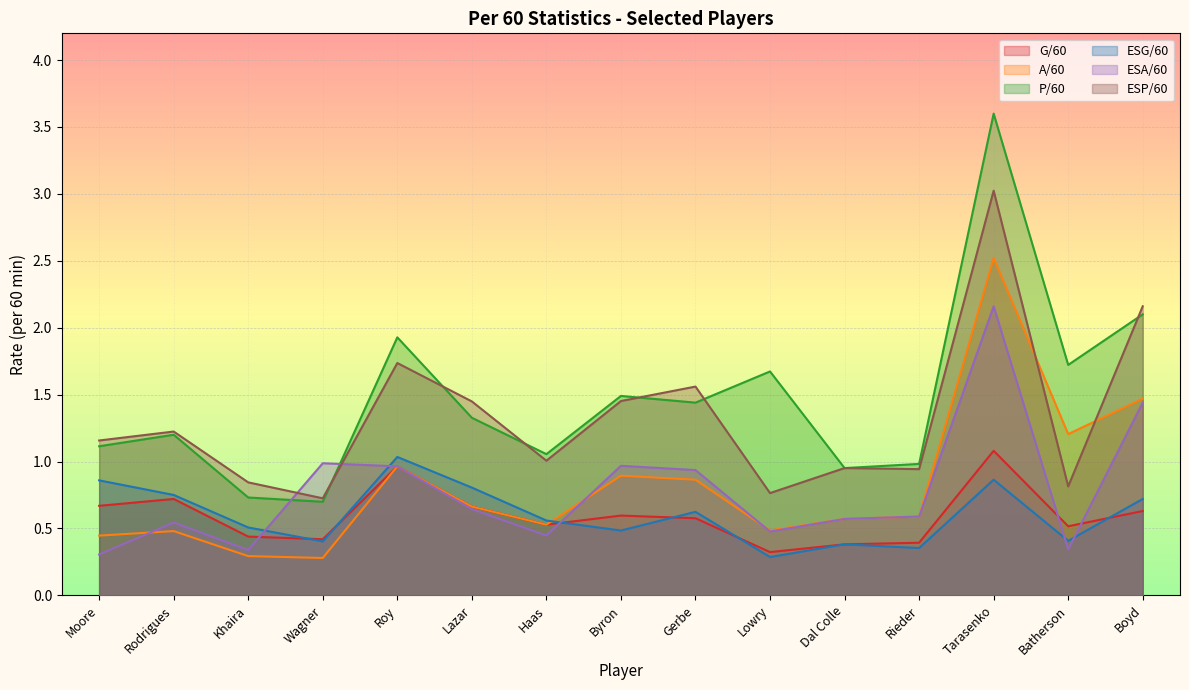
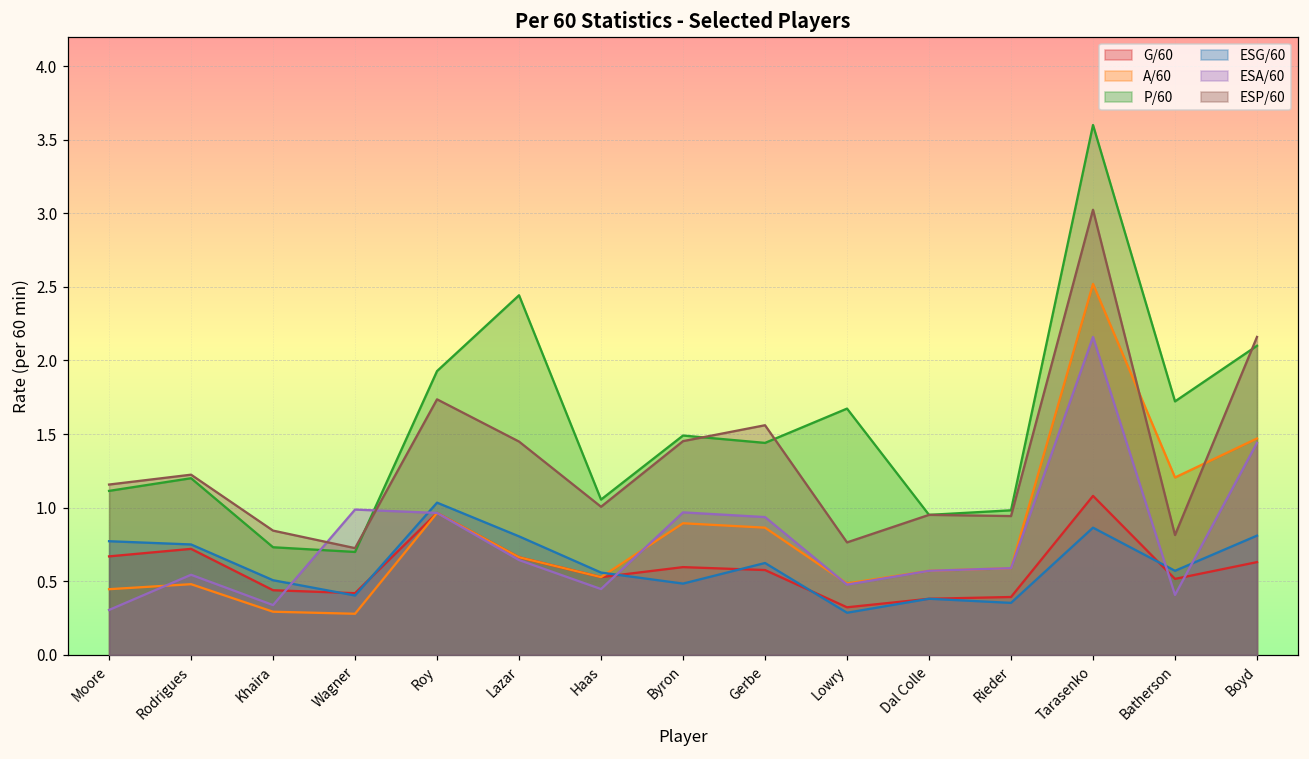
  {
    "P/60": {
      "Moore": 1.11,
      "Rodrigues": 1.20,
      "Khaira": 0.73,
      "Wagner": 0.70,
      "Roy": 1.93,
-     "Lazar": 1.33,
+     "Lazar": 2.44,
      "Haas": 1.06,
      "Byron": 1.49,
      "Gerbe": 1.44,
      "Lowry": 1.67,
      "Rieder": 0.98,
      "Tarasenko": 3.60,
      "Batherson": 1.72,
      "Boyd": 2.10
    },
    "ESG/60": {
-     "Moore": 0.86,
+     "Moore": 0.77,
      "Rodrigues": 0.75,
      "Khaira": 0.51,
      "Roy": 1.03,
      "Lazar": 0.81,
      "Haas": 0.56,
      "Byron": 0.48,
      "Gerbe": 0.62,
      "Lowry": 0.29,
      "Rieder": 0.35,
      "Tarasenko": 0.86,
-     "Batherson": 0.41,
-     "Boyd": 0.72
+     "Batherson": 0.57,
+     "Boyd": 0.81
    },
    "ESA/60": {
      "Moore": 0.31,
      "Rodrigues": 0.54,
      "Khaira": 0.34,
      "Wagner": 0.99,
      "Haas": 0.45,
      "Byron": 0.97,
      "Gerbe": 0.94,
      "Tarasenko": 2.16,
-     "Batherson": 0.34,
+     "Batherson": 0.41,
      "Boyd": 1.44
    }
  }
